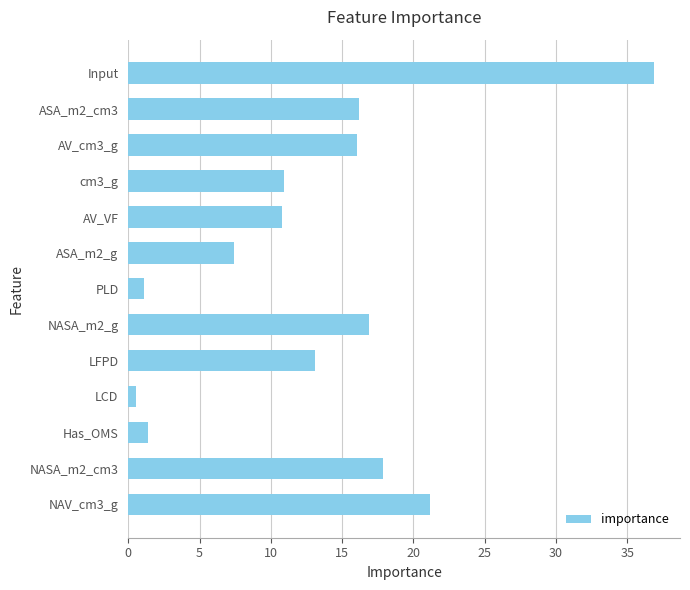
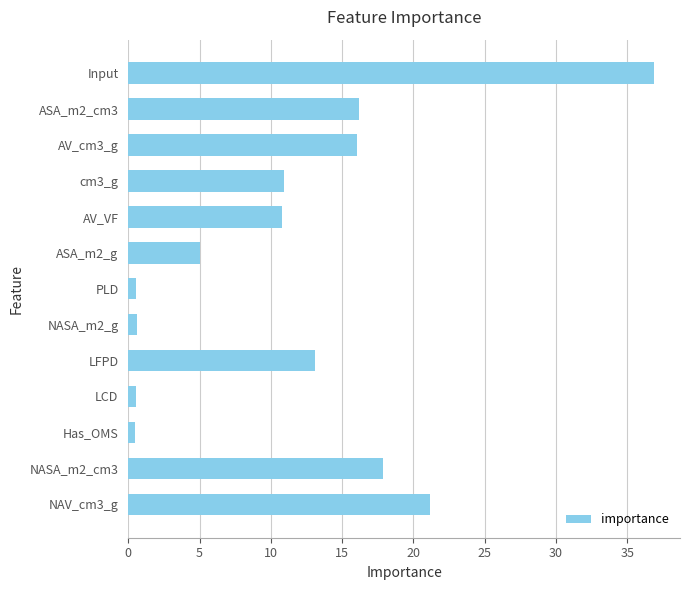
  {
    "Input": 36.9,
    "ASA_m2_cm3": 16.2,
    "AV_cm3_g": 16.1,
    "cm3_g": 10.9,
    "AV_VF": 10.7,
-   "ASA_m2_g": 7.4,
-   "PLD": 1.1,
-   "NASA_m2_g": 16.9,
+   "ASA_m2_g": 5.0,
+   "PLD": 0.5,
+   "NASA_m2_g": 0.6,
    "LFPD": 13.1,
    "LCD": 0.5,
-   "Has_OMS": 1.4,
+   "Has_OMS": 0.5,
    "NASA_m2_cm3": 17.9,
    "NAV_cm3_g": 21.2
  }
